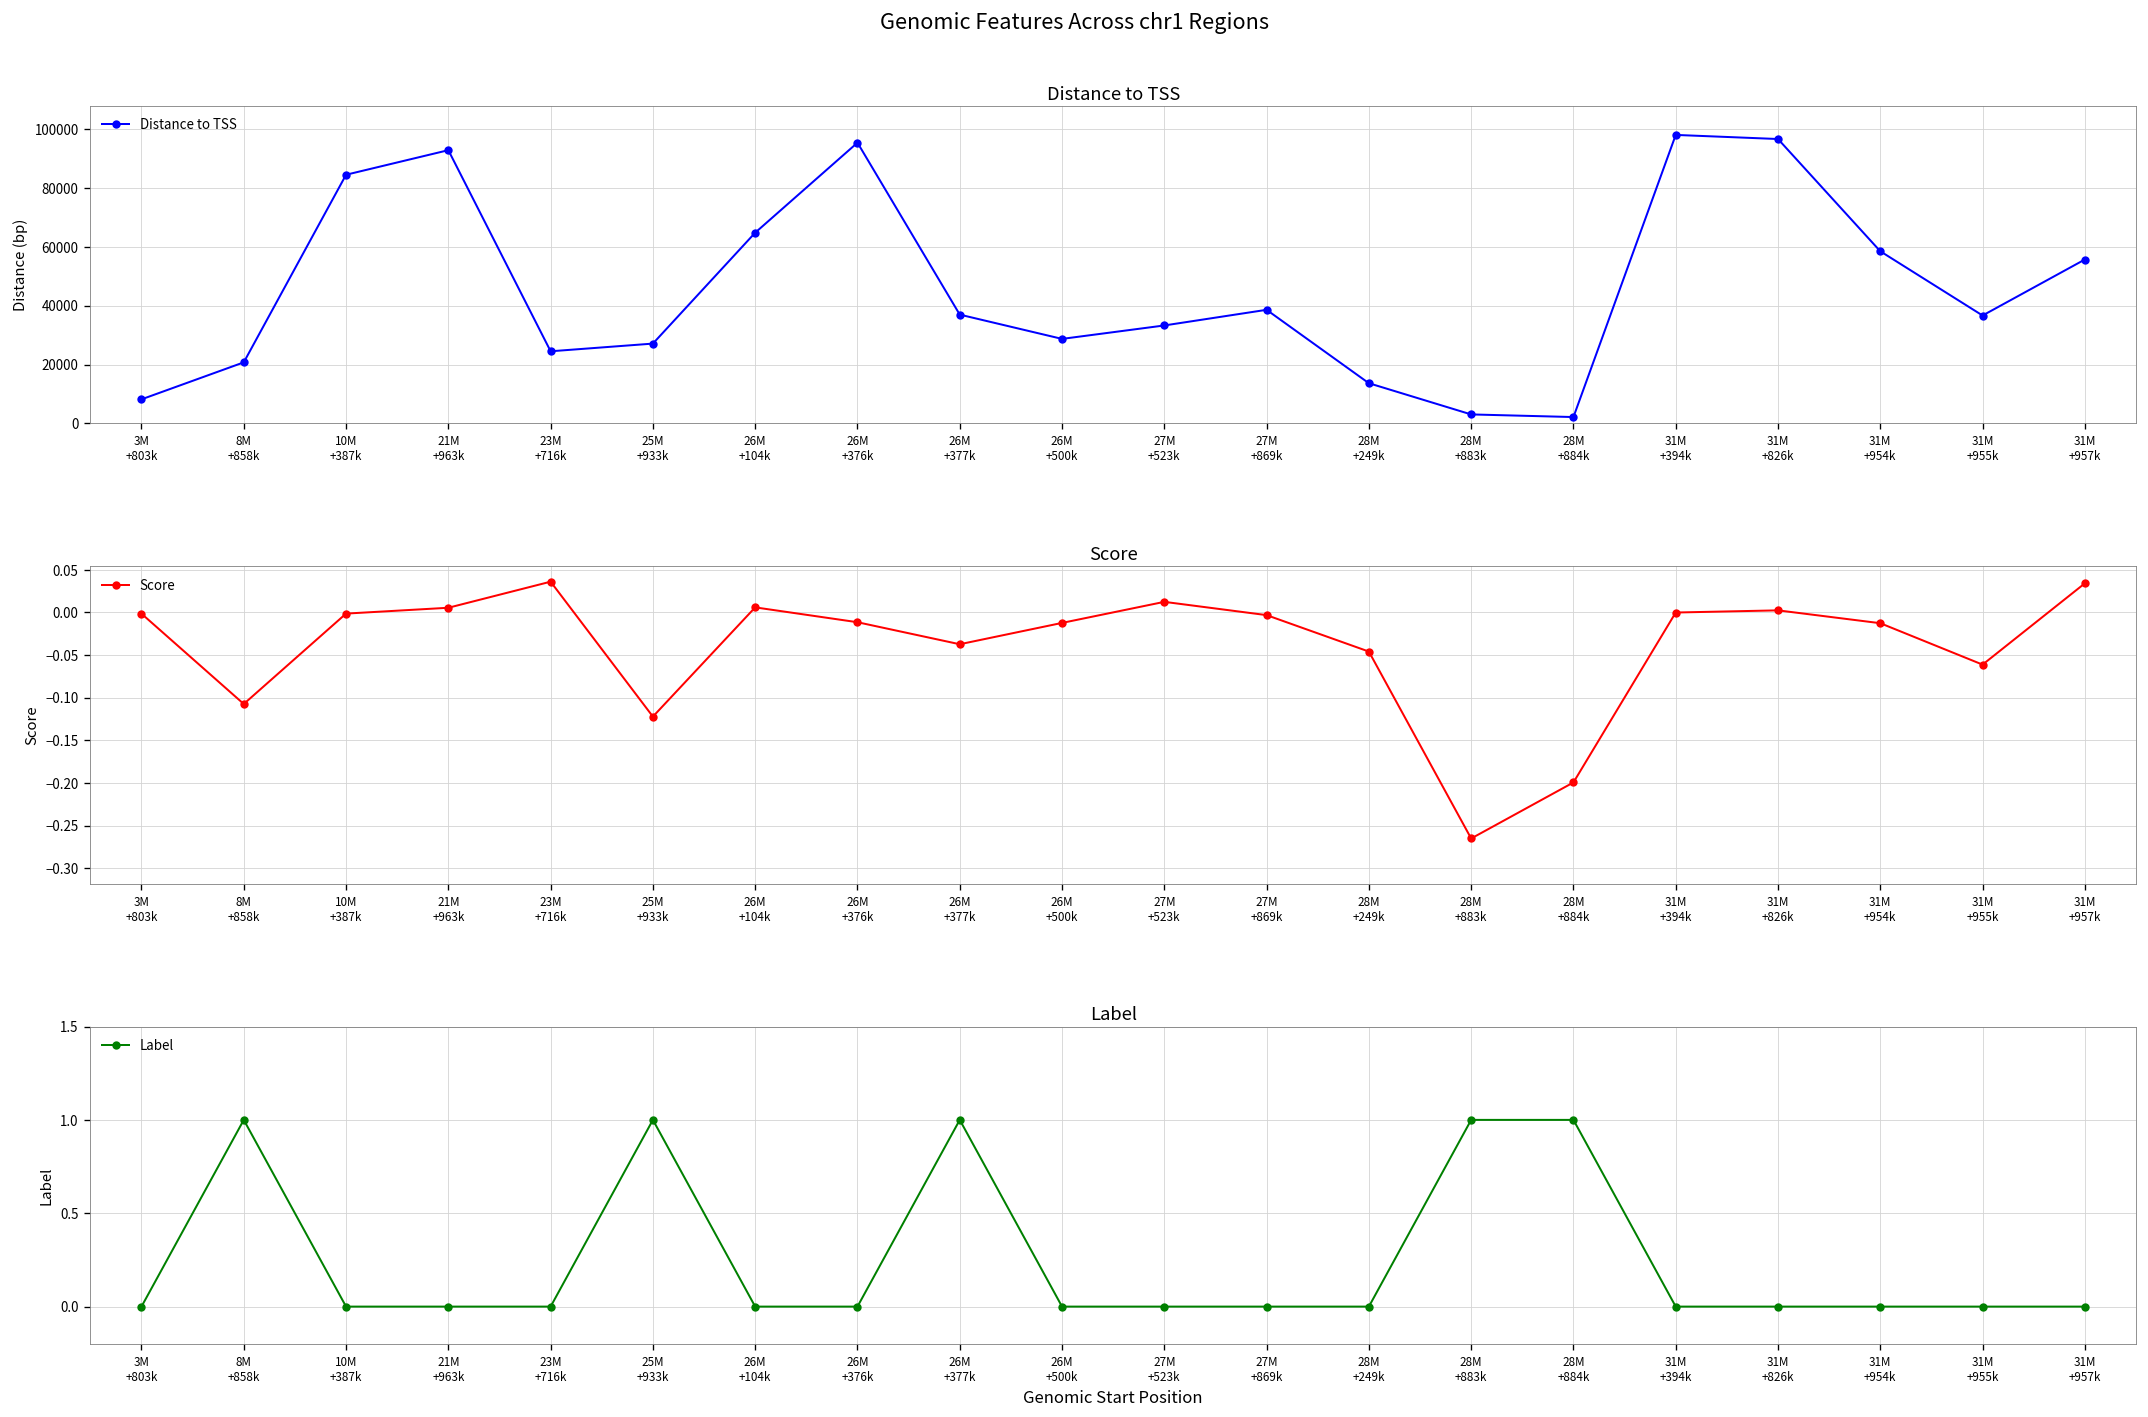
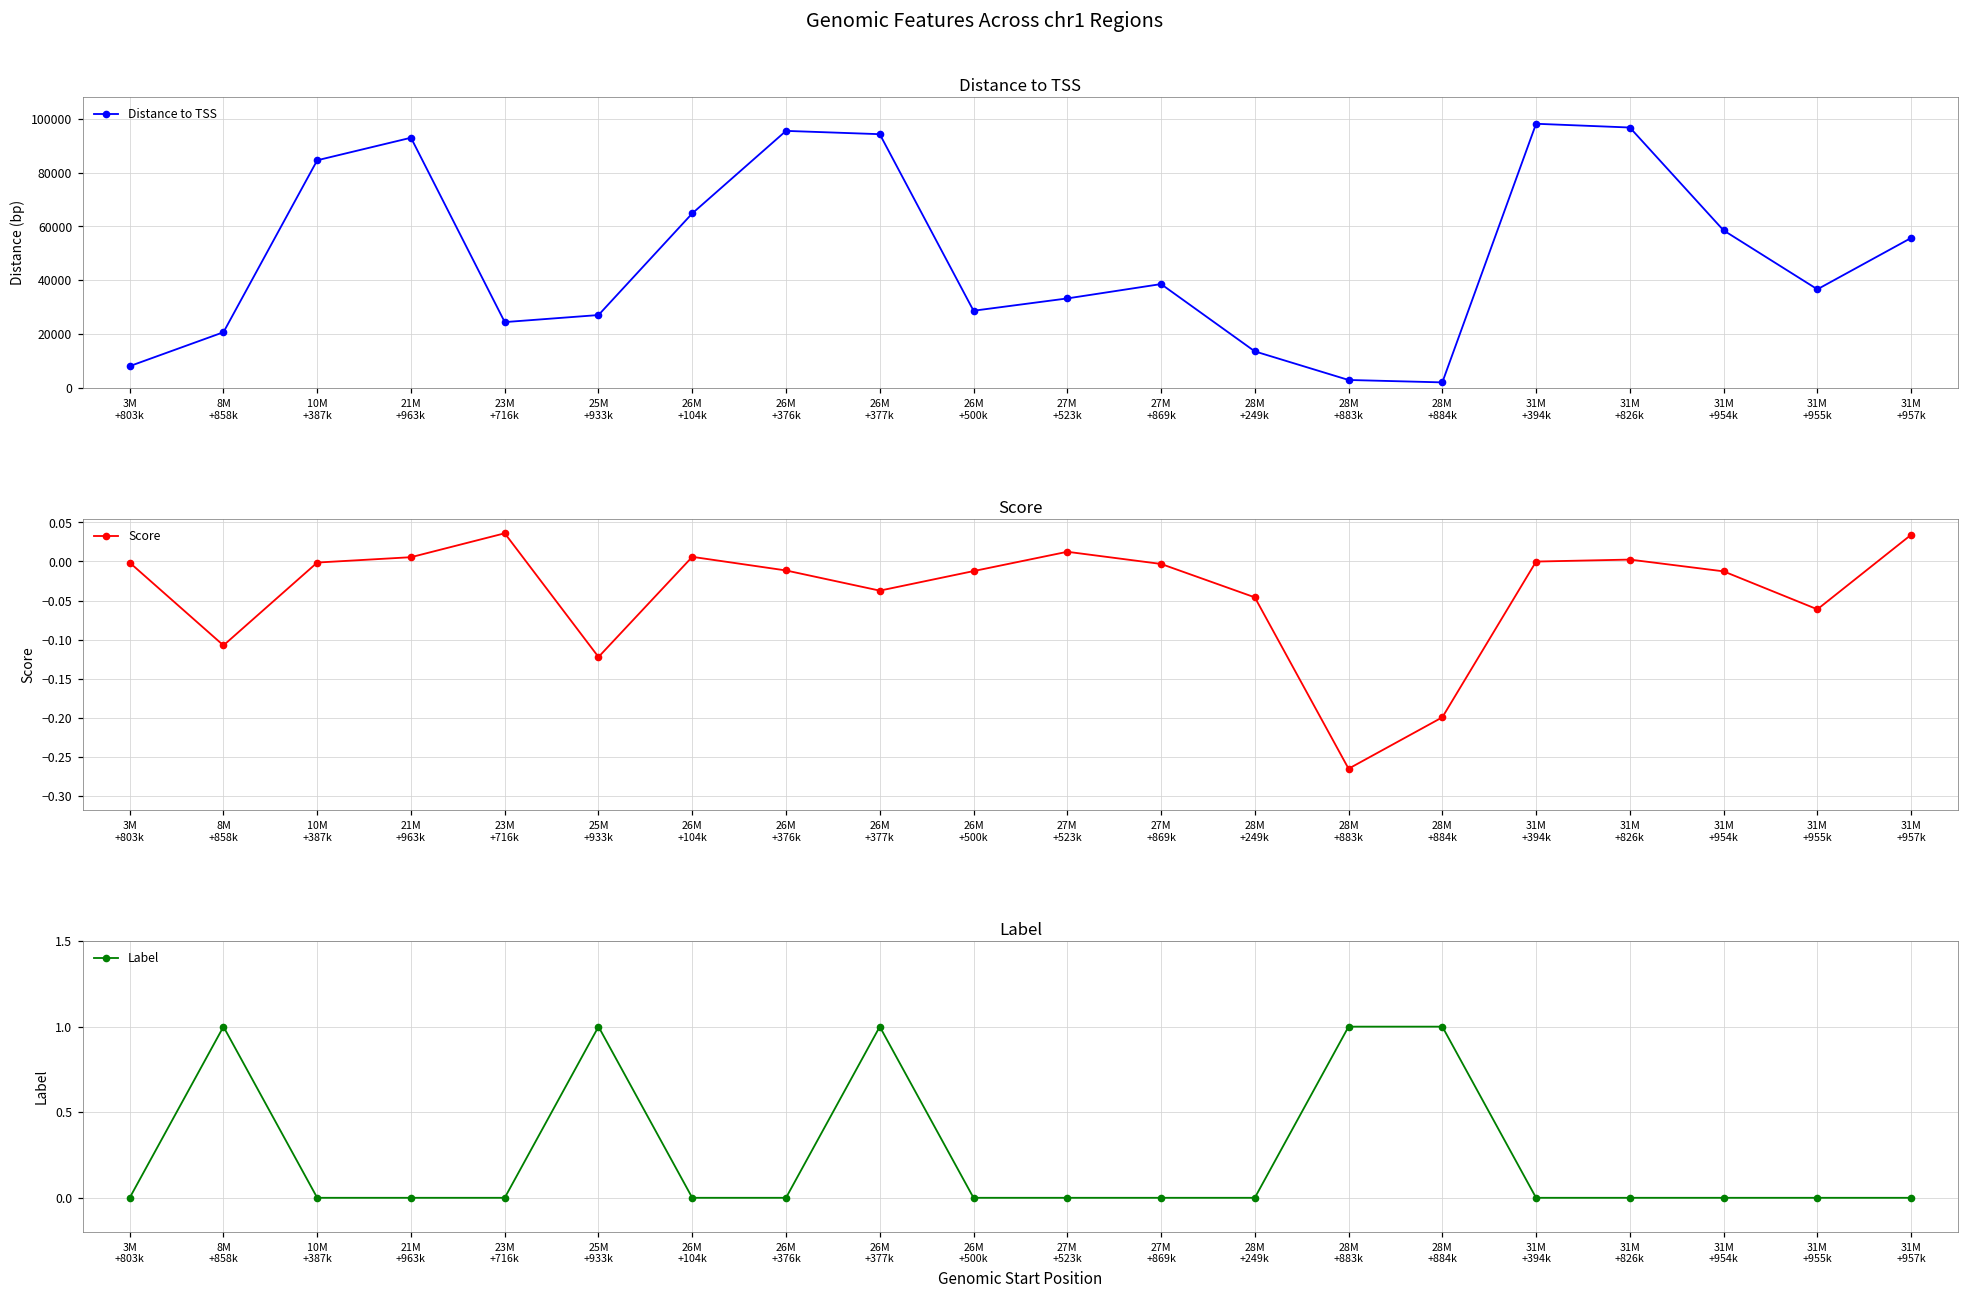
  {
    "Distance to TSS": {
      "3M +803k": 8000,
      "8M +858k": 21000,
      "10M +387k": 85000,
      "21M +963k": 93000,
      "23M +716k": 25000,
      "25M +933k": 27000,
      "26M +104k": 65000,
      "26M +376k": 95000,
-     "26M +377k": 37000,
+     "26M +377k": 94000,
      "26M +500k": 29000,
      "27M +523k": 33000,
      "27M +869k": 39000,
      "28M +249k": 14000,
      "28M +883k": 3000,
      "28M +884k": 2000,
      "31M +394k": 98000,
      "31M +826k": 97000,
      "31M +954k": 59000,
      "31M +955k": 37000,
      "31M +957k": 56000
    },
    "Score": {
      "3M +803k": 0.00,
      "8M +858k": -0.11,
      "10M +387k": 0.00,
      "21M +963k": 0.01,
      "23M +716k": 0.04,
      "25M +933k": -0.12,
      "26M +104k": 0.01,
      "26M +376k": -0.01,
      "26M +377k": -0.04,
      "26M +500k": -0.01,
      "27M +523k": 0.01,
      "27M +869k": 0.00,
      "28M +249k": -0.05,
      "28M +883k": -0.27,
      "28M +884k": -0.20,
      "31M +394k": 0.00,
      "31M +826k": 0.00,
      "31M +954k": -0.01,
      "31M +955k": -0.06,
      "31M +957k": 0.03
    },
    "Label": {
      "3M +803k": 0.00,
      "8M +858k": 1.00,
      "10M +387k": 0.00,
      "21M +963k": 0.00,
      "23M +716k": 0.00,
      "25M +933k": 1.00,
      "26M +104k": 0.00,
      "26M +376k": 0.00,
      "26M +377k": 1.00,
      "26M +500k": 0.00,
      "27M +523k": 0.00,
      "27M +869k": 0.00,
      "28M +249k": 0.00,
      "28M +883k": 1.00,
      "28M +884k": 1.00,
      "31M +394k": 0.00,
      "31M +826k": 0.00,
      "31M +954k": 0.00,
      "31M +955k": 0.00,
      "31M +957k": 0.00
    }
  }
